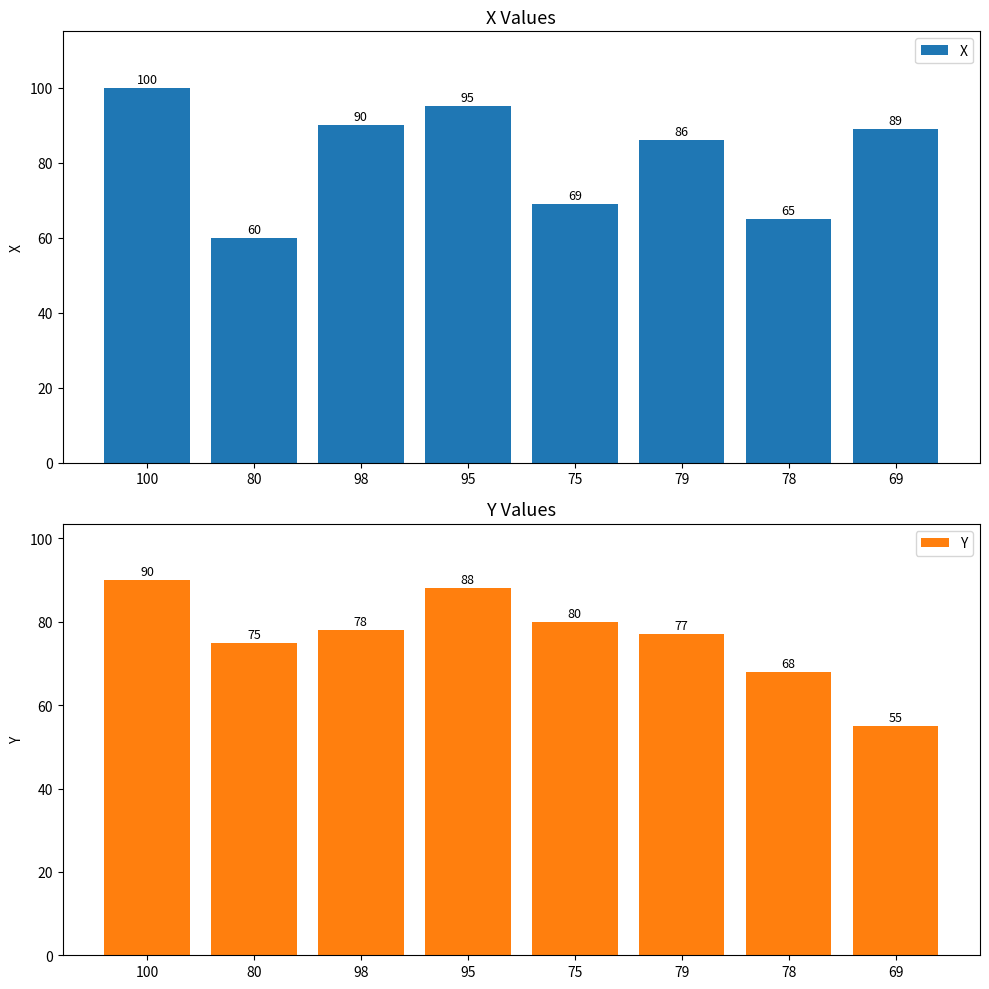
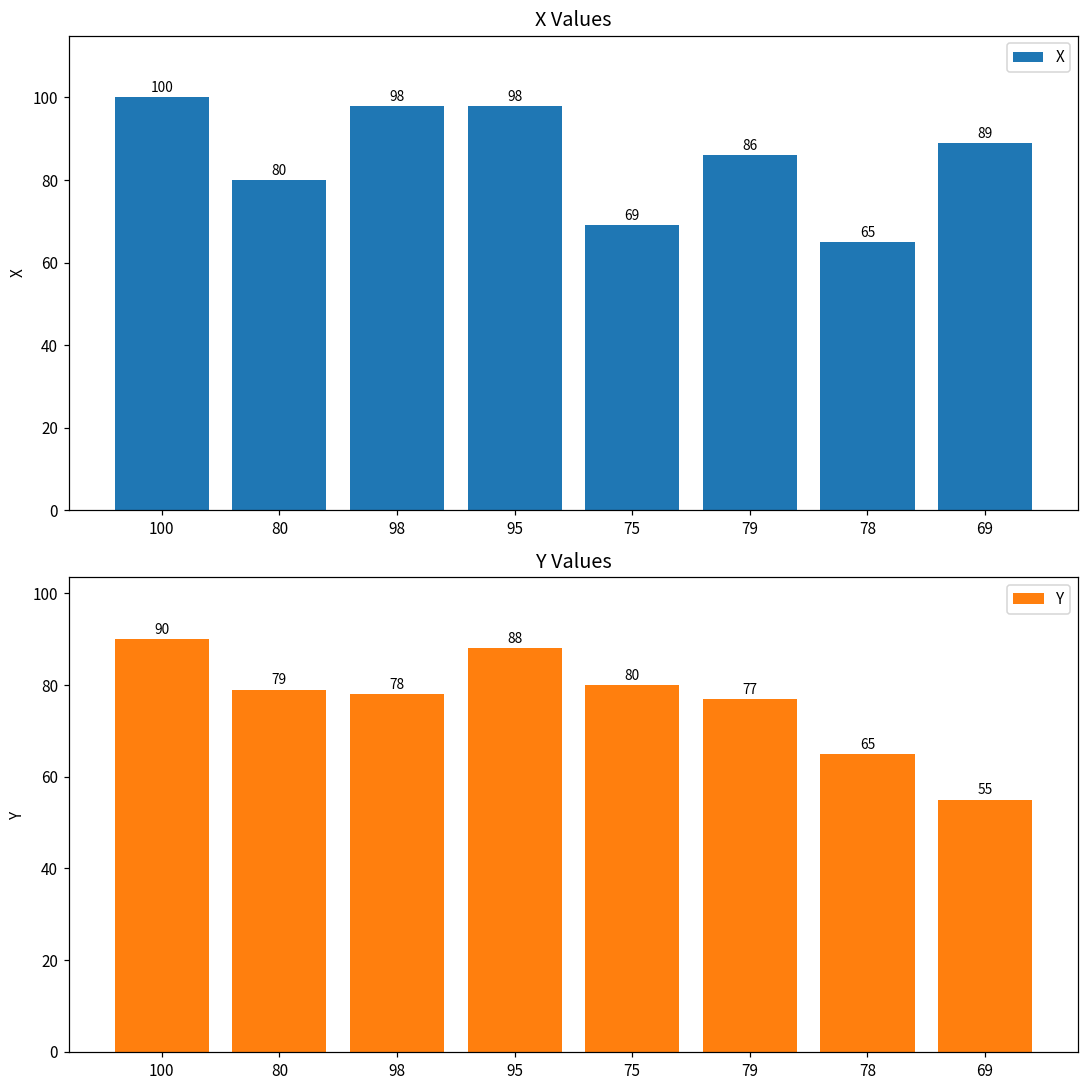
  {
    "X Values": {
      "100": 100,
-     "80": 60,
-     "98": 90,
-     "95": 95,
+     "80": 80,
+     "98": 98,
+     "95": 98,
      "75": 69,
      "79": 86,
      "78": 65,
      "69": 89
    },
    "Y Values": {
      "100": 90,
-     "80": 75,
+     "80": 79,
      "98": 78,
      "95": 88,
      "75": 80,
      "79": 77,
-     "78": 68,
+     "78": 65,
      "69": 55
    }
  }
